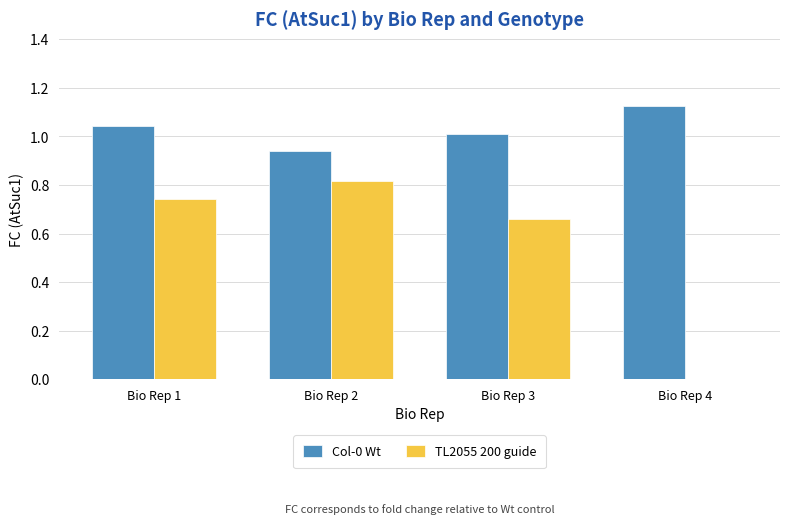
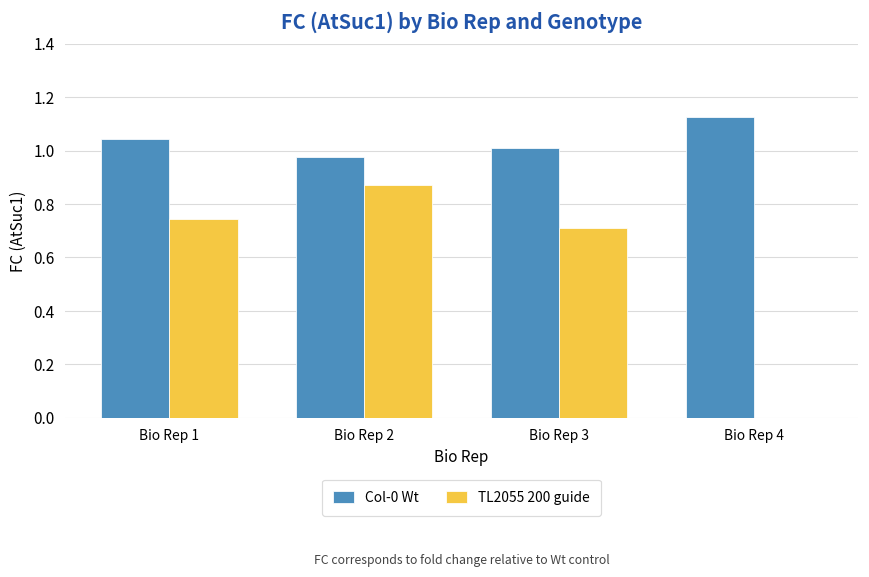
  {
    "Col-0 Wt": {
      "Bio Rep 1": 1.04,
-     "Bio Rep 2": 0.94,
+     "Bio Rep 2": 0.98,
      "Bio Rep 3": 1.01,
      "Bio Rep 4": 1.13
    },
    "TL2055 200 guide": {
      "Bio Rep 1": 0.74,
-     "Bio Rep 2": 0.82,
-     "Bio Rep 3": 0.66,
+     "Bio Rep 2": 0.87,
+     "Bio Rep 3": 0.71,
      "Bio Rep 4": 0.00
    }
  }
